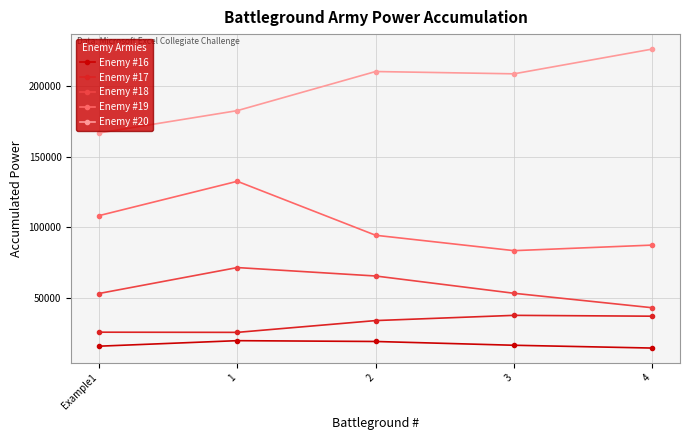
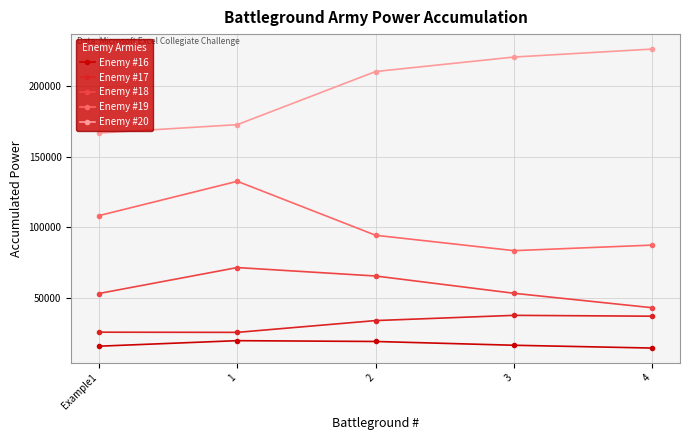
  {
    "Enemy #20": {
      "Example1": 167000,
-     "1": 182000,
+     "1": 173000,
      "2": 210000,
-     "3": 208000,
+     "3": 220000,
      "4": 226000
    }
  }
